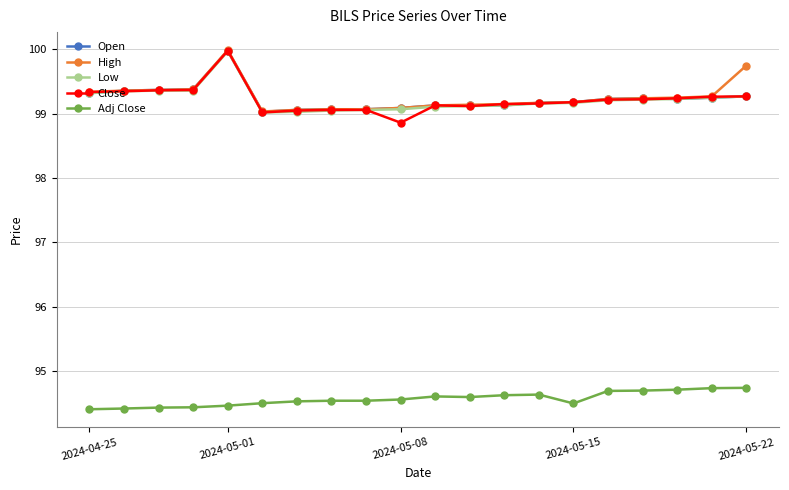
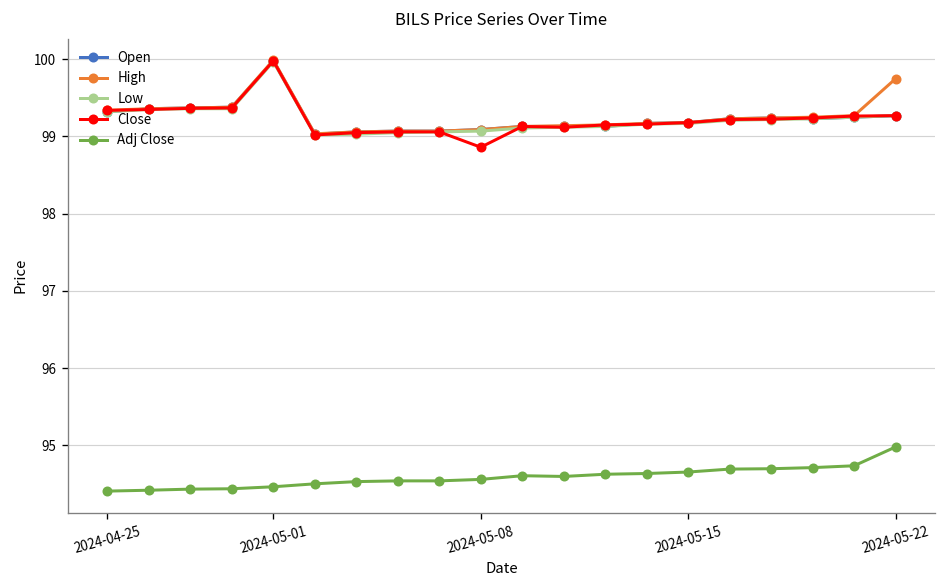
  {
    "High": {
      "2024-05-22": 99.7
    },
    "Close": {
      "2024-05-08": 98.9
    },
    "Adj Close": {
      "2024-04-25": 94.4,
      "2024-05-01": 94.5,
      "2024-05-08": 94.6,
-     "2024-05-15": 94.5,
-     "2024-05-22": 94.7
+     "2024-05-15": 94.7,
+     "2024-05-22": 95.0
    }
  }
